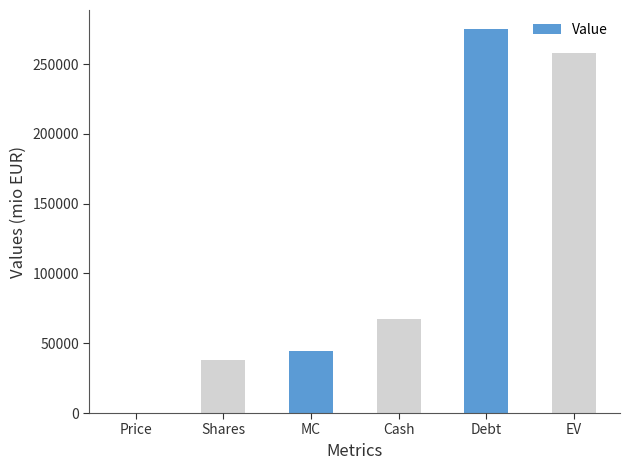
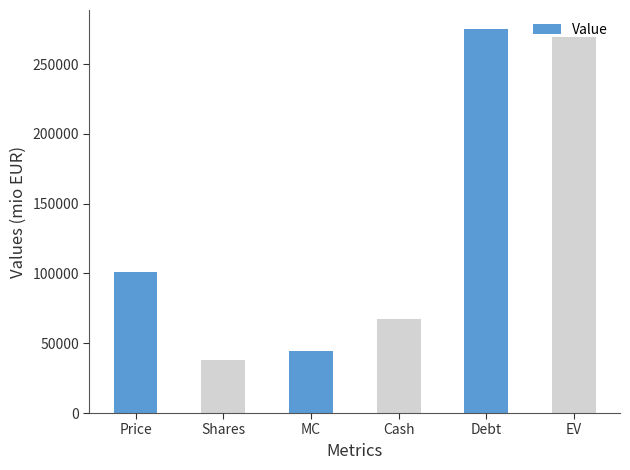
  {
-   "Price": 0,
+   "Price": 101000,
    "Shares": 38000,
    "MC": 44000,
    "Cash": 68000,
    "Debt": 275000,
-   "EV": 258000
+   "EV": 270000
  }
